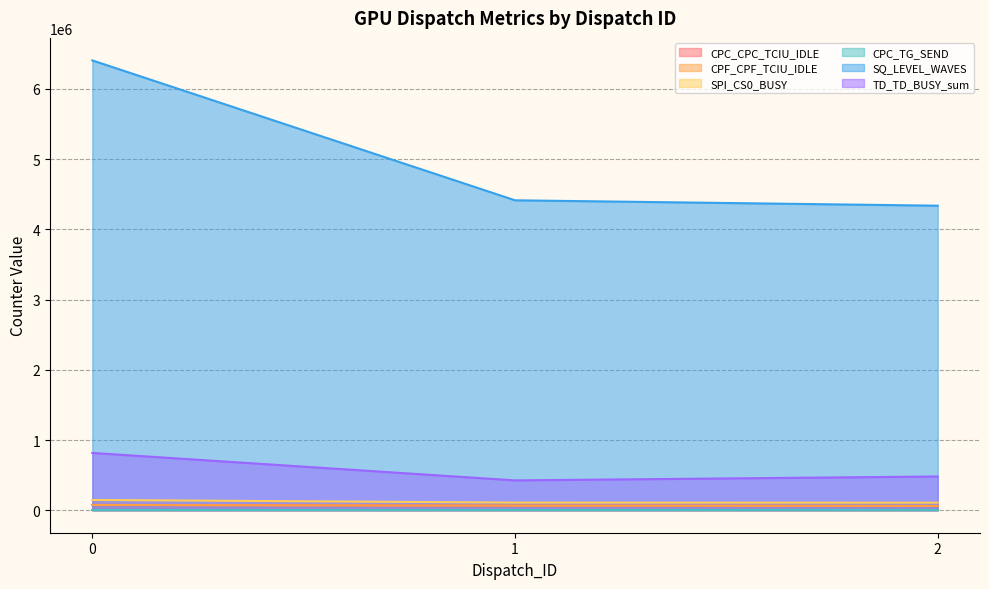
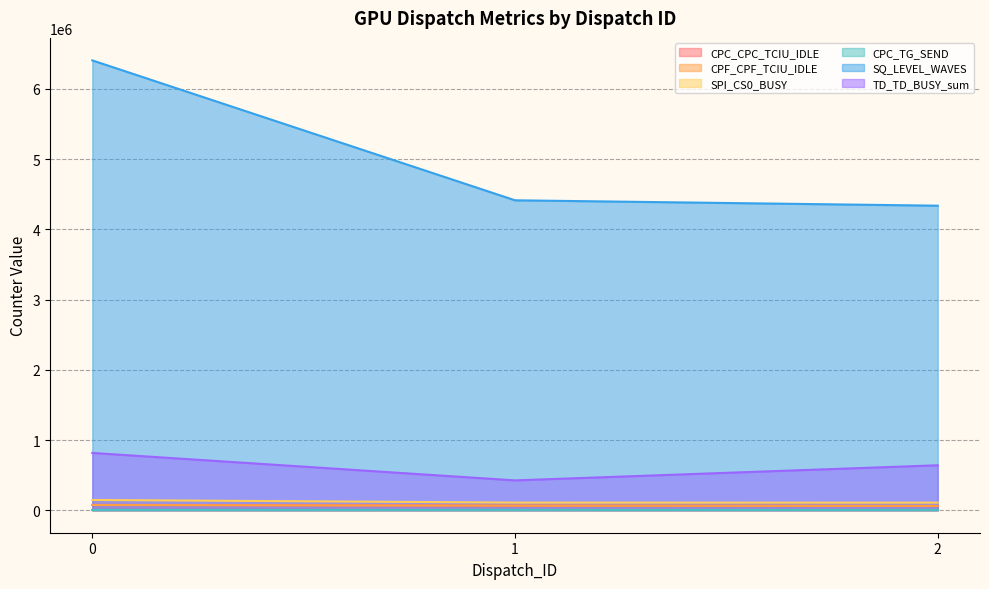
  {
    "TD_TD_BUSY_sum": {
      "0": 800000,
      "1": 400000,
-     "2": 500000
+     "2": 600000
    }
  }
